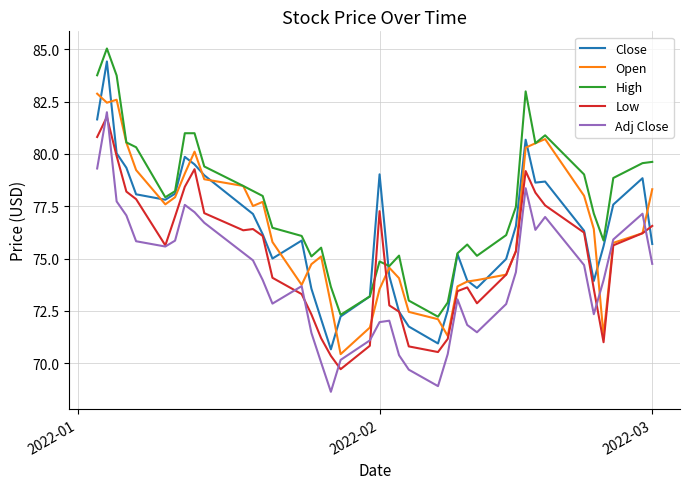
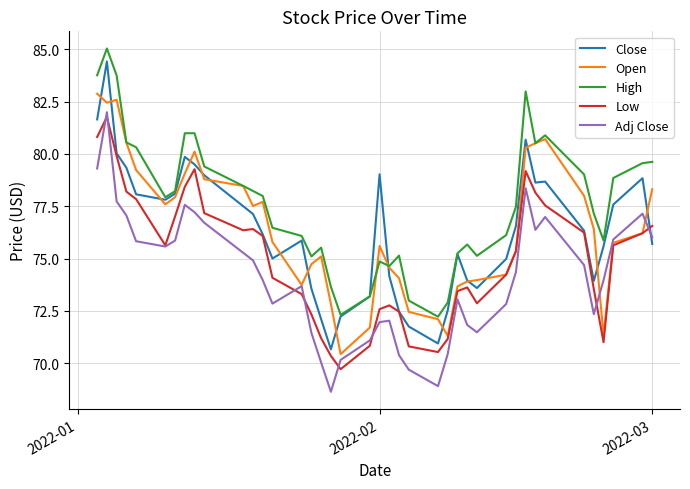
  {
    "Close": {
      "2022-02": 79.0,
      "2022-03": 75.7
    },
    "Open": {
-     "2022-02": 73.5,
+     "2022-02": 75.6,
      "2022-03": 78.3
    },
    "High": {
      "2022-02": 74.9,
      "2022-03": 79.6
    },
    "Low": {
-     "2022-02": 77.3,
+     "2022-02": 72.6,
      "2022-03": 76.6
    },
    "Adj Close": {
      "2022-02": 72.0,
-     "2022-03": 74.7
+     "2022-03": 76.0
    }
  }
